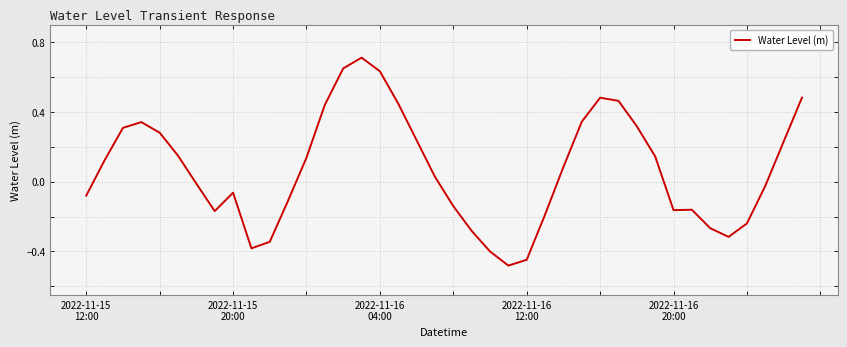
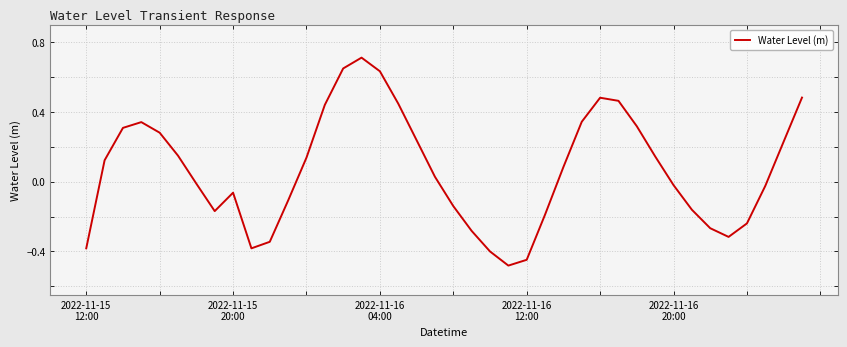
  {
-   "2022-11-15 12:00": -0.08,
+   "2022-11-15 12:00": -0.38,
    "2022-11-15 20:00": -0.06,
    "2022-11-16 04:00": 0.63,
    "2022-11-16 12:00": -0.45,
-   "2022-11-16 20:00": -0.16
+   "2022-11-16 20:00": -0.02
  }
